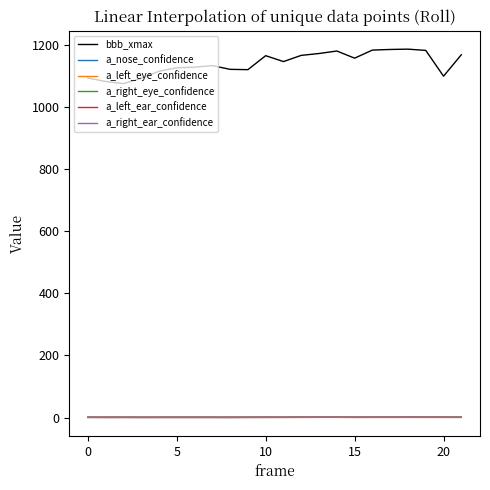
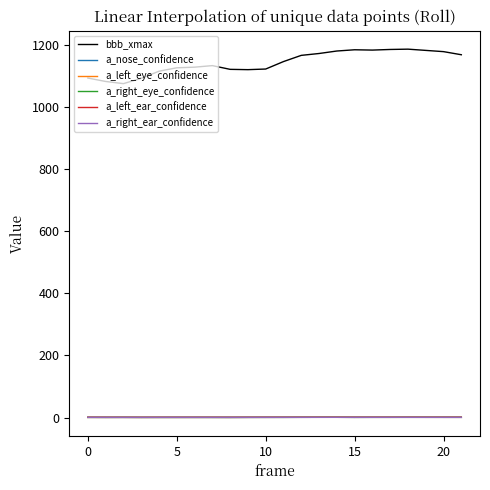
  {
    "bbb_xmax": {
-     "10": 1170,
-     "15": 1160,
-     "20": 1100
+     "10": 1120,
+     "15": 1180,
+     "20": 1180
    },
    "a_right_ear_confidence": {
      "0": 0,
      "5": 0,
      "10": 0,
      "15": 0,
      "20": 0
    }
  }
